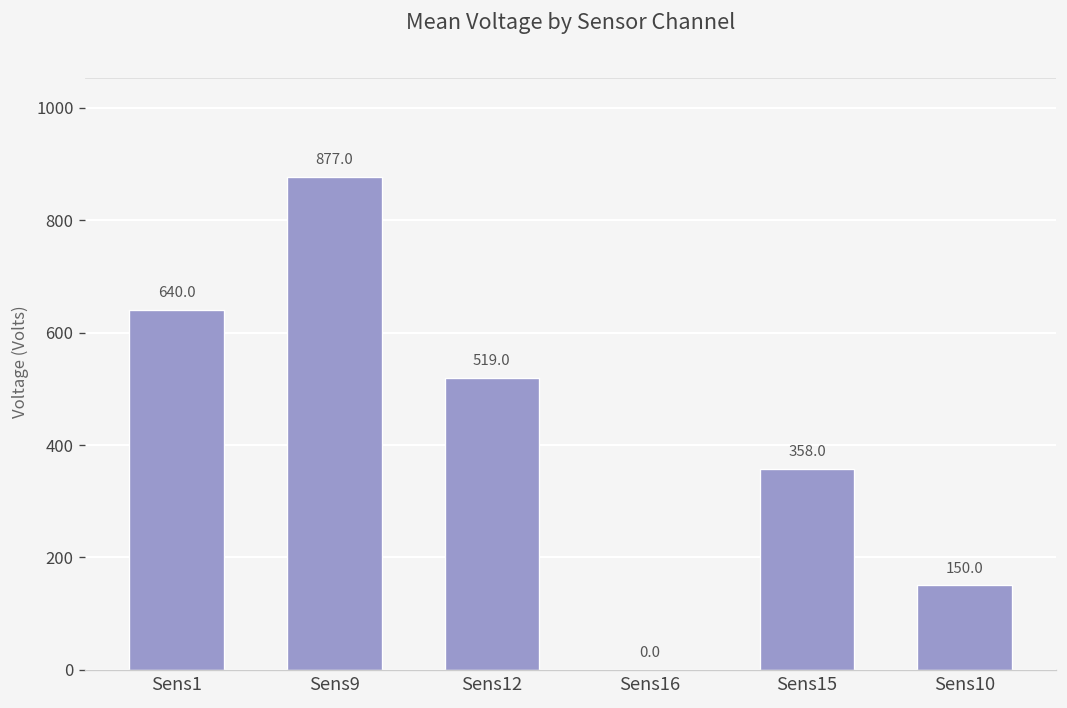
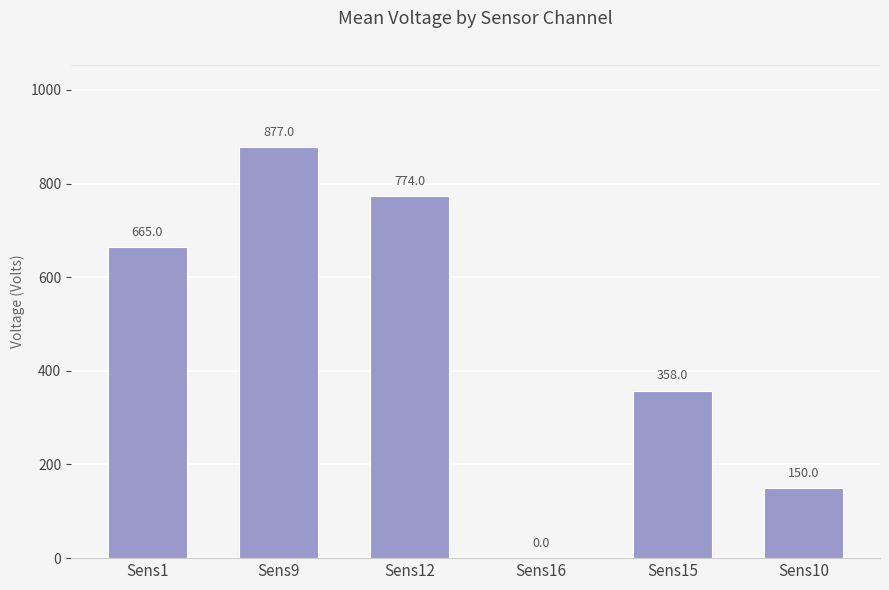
  {
-   "Sens1": 640.0,
+   "Sens1": 665.0,
    "Sens9": 877.0,
-   "Sens12": 519.0,
+   "Sens12": 774.0,
    "Sens16": 0.0,
    "Sens15": 358.0,
    "Sens10": 150.0
  }
